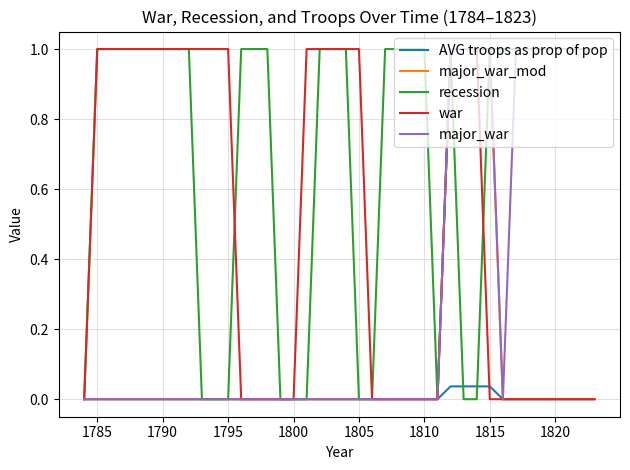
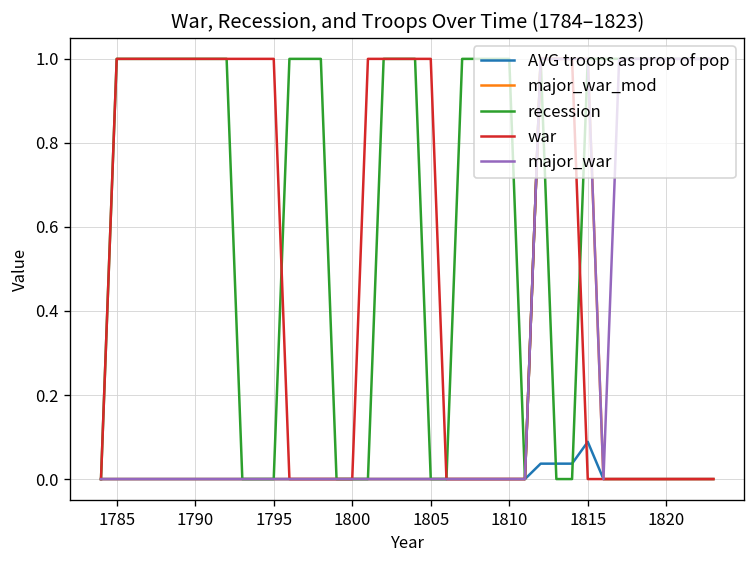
  {
    "AVG troops as prop of pop": {
-     "1815": 0.04
+     "1815": 0.09
    },
    "war": {
      "1795": 1.00,
      "1805": 1.00,
      "1815": 0.00
    }
  }
